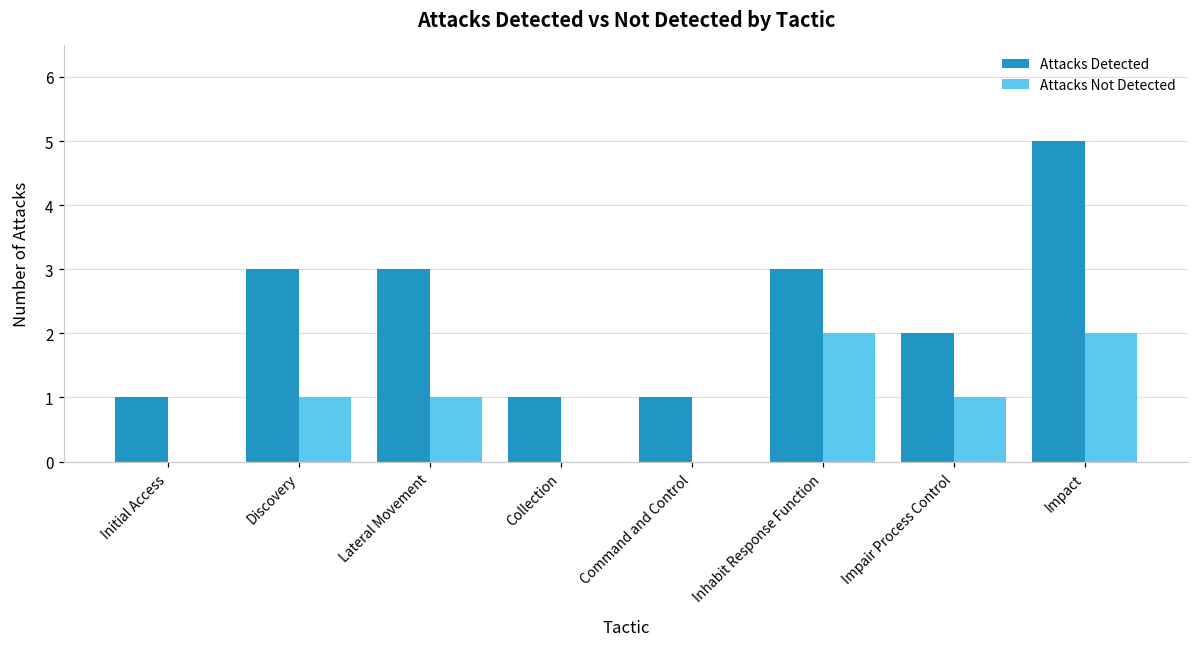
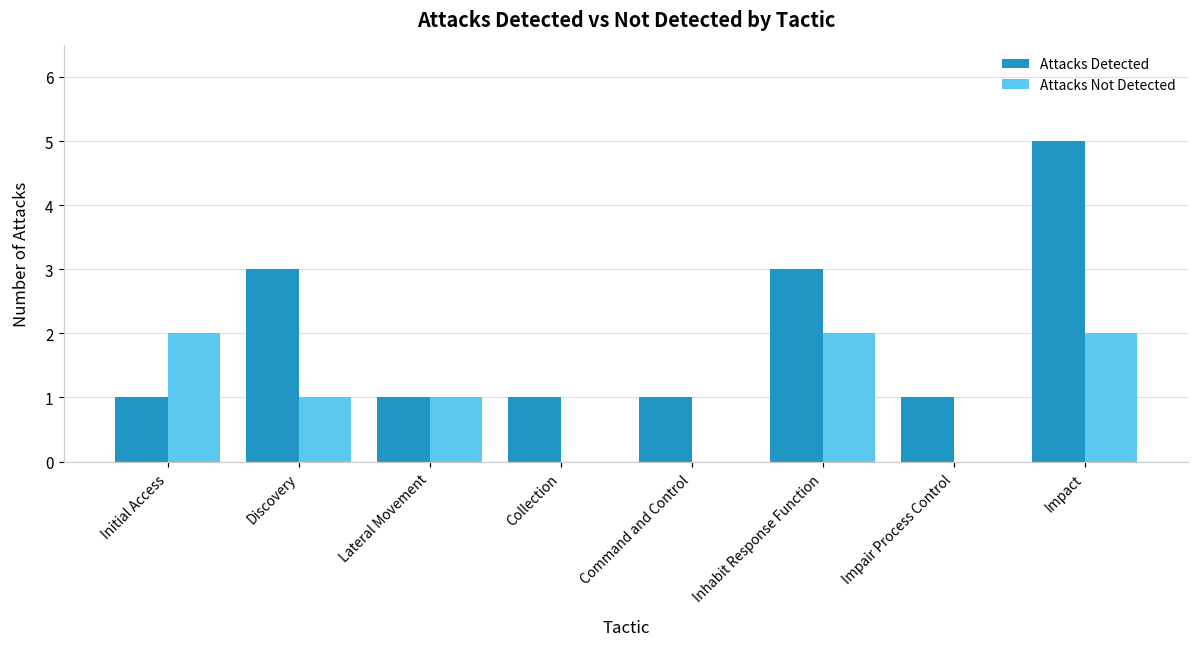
  {
    "Attacks Detected": {
      "Initial Access": 1,
      "Discovery": 3,
-     "Lateral Movement": 3,
+     "Lateral Movement": 1,
      "Collection": 1,
      "Command and Control": 1,
      "Inhabit Response Function": 3,
-     "Impair Process Control": 2,
+     "Impair Process Control": 1,
      "Impact": 5
    },
    "Attacks Not Detected": {
-     "Initial Access": 0,
+     "Initial Access": 2,
      "Discovery": 1,
      "Lateral Movement": 1,
      "Collection": 0,
      "Command and Control": 0,
      "Inhabit Response Function": 2,
-     "Impair Process Control": 1,
+     "Impair Process Control": 0,
      "Impact": 2
    }
  }
